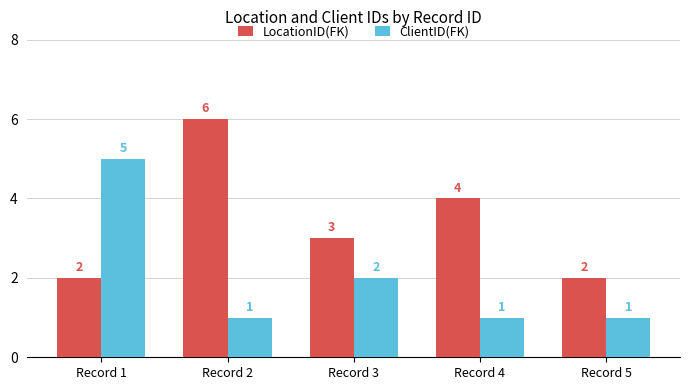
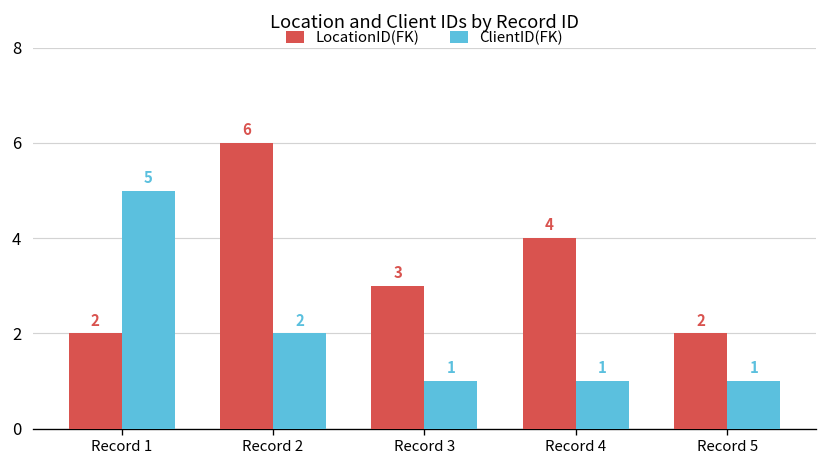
  {
    "LocationID(FK)": {
      "Record 1": 2,
      "Record 2": 6,
      "Record 3": 3,
      "Record 4": 4,
      "Record 5": 2
    },
    "ClientID(FK)": {
      "Record 1": 5,
-     "Record 2": 1,
-     "Record 3": 2,
+     "Record 2": 2,
+     "Record 3": 1,
      "Record 4": 1,
      "Record 5": 1
    }
  }
